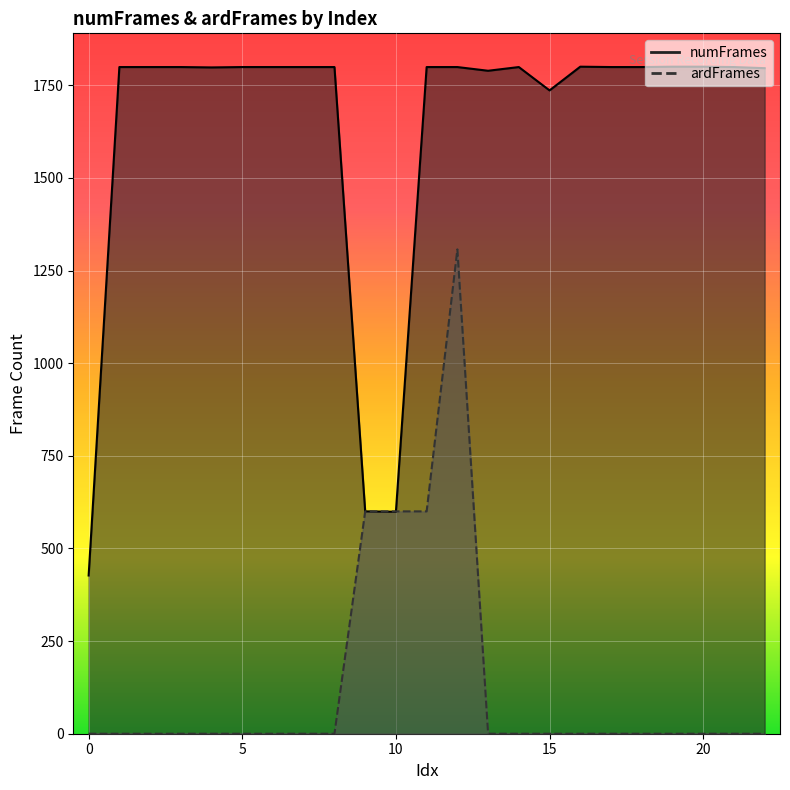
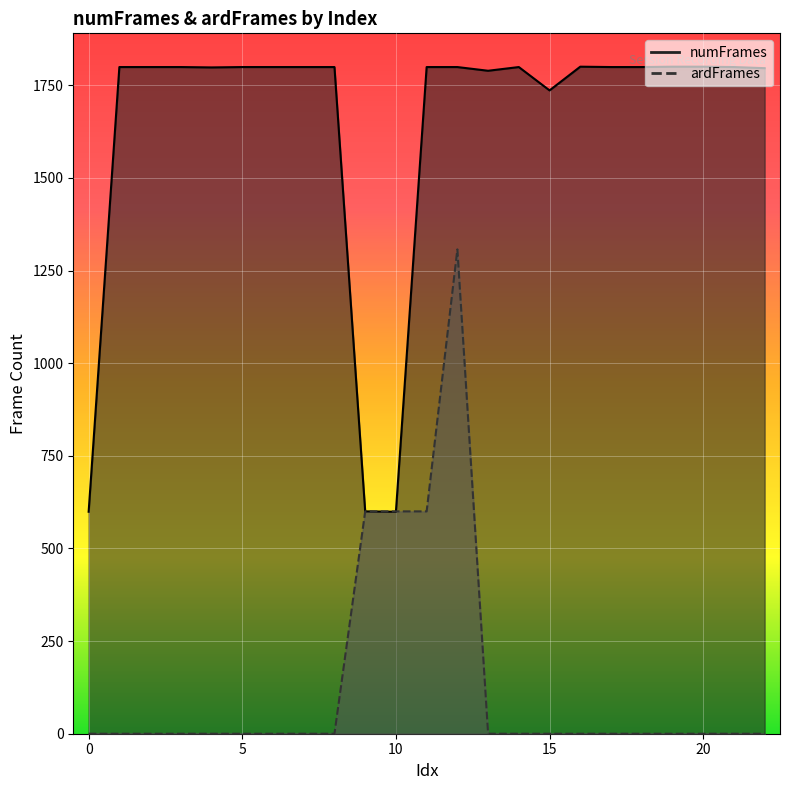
  {
    "numFrames": {
-     "0": 430,
+     "0": 600,
      "5": 1800,
      "15": 1740
    }
  }
